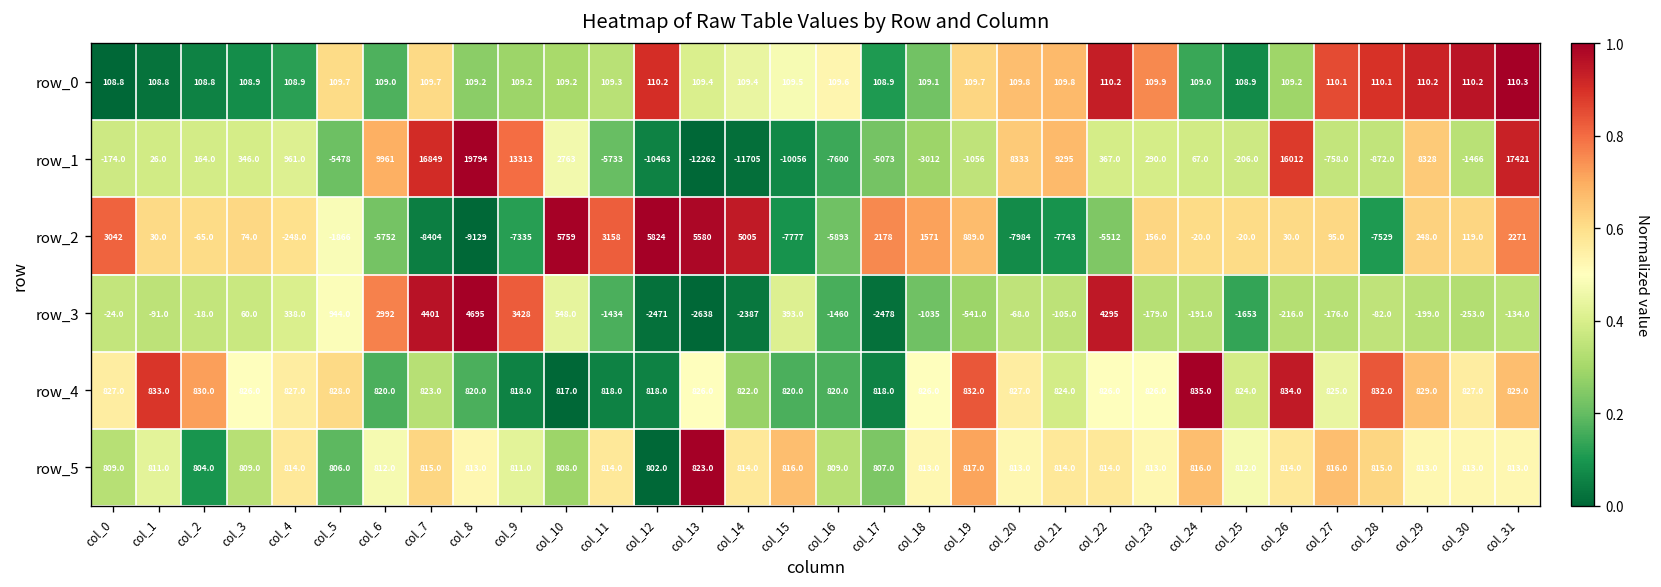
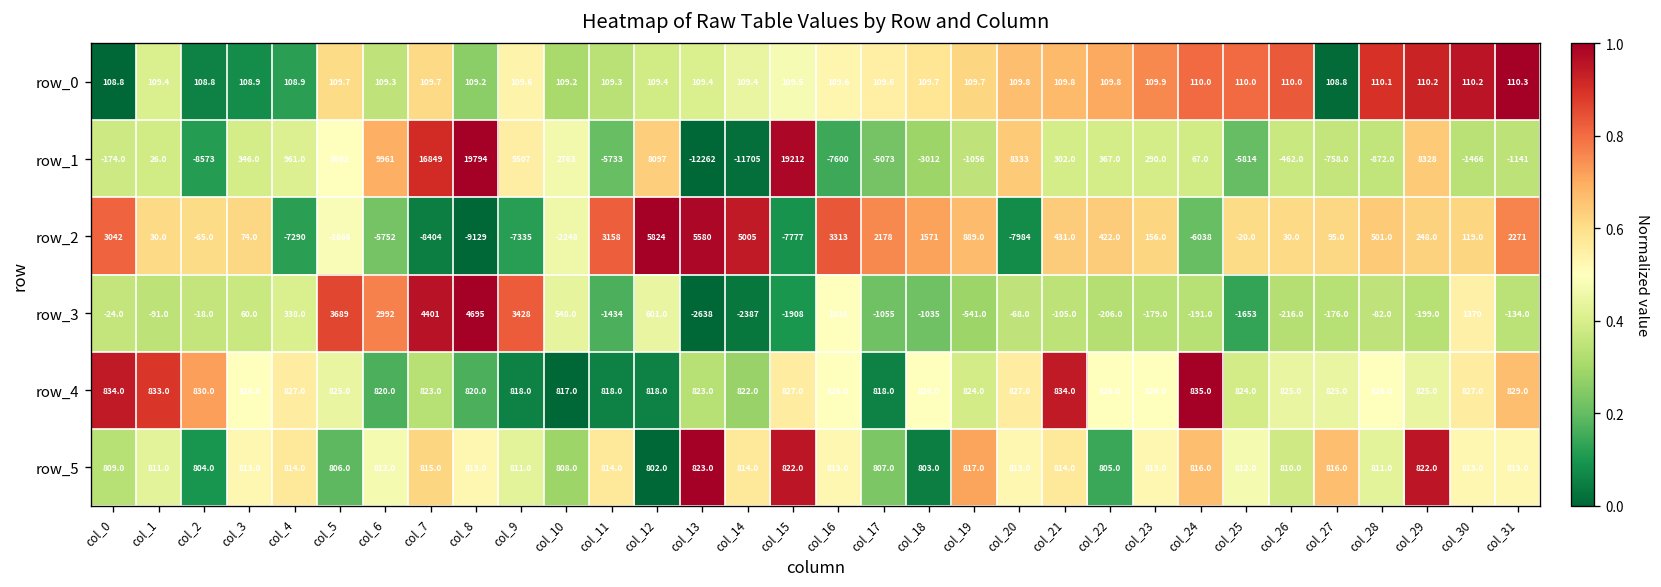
  {
    "row_0": {
      "col_0": 108.8,
-     "col_1": 108.8,
+     "col_1": 109.4,
      "col_2": 108.8,
      "col_3": 108.9,
      "col_4": 108.9,
      "col_5": 109.7,
-     "col_6": 109.0,
+     "col_6": 109.3,
      "col_7": 109.7,
      "col_8": 109.2,
-     "col_9": 109.2,
+     "col_9": 109.6,
      "col_10": 109.2,
      "col_11": 109.3,
-     "col_12": 110.2,
+     "col_12": 109.4,
      "col_13": 109.4,
      "col_14": 109.4,
      "col_15": 109.5,
      "col_16": 109.6,
-     "col_17": 108.9,
-     "col_18": 109.1,
+     "col_17": 109.6,
+     "col_18": 109.7,
      "col_19": 109.7,
      "col_20": 109.8,
      "col_21": 109.8,
-     "col_22": 110.2,
+     "col_22": 109.8,
      "col_23": 109.9,
-     "col_24": 109.0,
-     "col_25": 108.9,
-     "col_26": 109.2,
-     "col_27": 110.1,
+     "col_24": 110.0,
+     "col_25": 110.0,
+     "col_26": 110.0,
+     "col_27": 108.8,
      "col_28": 110.1,
      "col_29": 110.2,
      "col_30": 110.2,
      "col_31": 110.3
    },
    "row_1": {
      "col_0": -174.0,
      "col_1": 26.0,
-     "col_2": 164.0,
+     "col_2": -8573,
      "col_3": 346.0,
      "col_4": 961.0,
-     "col_5": -5478,
+     "col_5": 3692,
      "col_6": 9961,
      "col_7": 16849,
      "col_8": 19794,
-     "col_9": 13313,
+     "col_9": 5507,
      "col_10": 2763,
      "col_11": -5733,
-     "col_12": -10463,
+     "col_12": 8097,
      "col_13": -12262,
      "col_14": -11705,
-     "col_15": -10056,
+     "col_15": 19212,
      "col_16": -7600,
      "col_17": -5073,
      "col_18": -3012,
      "col_19": -1056,
      "col_20": 8333,
-     "col_21": 9295,
+     "col_21": 302.0,
      "col_22": 367.0,
      "col_23": 290.0,
      "col_24": 67.0,
-     "col_25": -206.0,
-     "col_26": 16012,
+     "col_25": -5814,
+     "col_26": -462.0,
      "col_27": -758.0,
      "col_28": -872.0,
      "col_29": 8328,
      "col_30": -1466,
-     "col_31": 17421
+     "col_31": -1141
    },
    "row_2": {
      "col_0": 3042,
      "col_1": 30.0,
      "col_2": -65.0,
      "col_3": 74.0,
-     "col_4": -248.0,
+     "col_4": -7290,
      "col_5": -1866,
      "col_6": -5752,
      "col_7": -8404,
      "col_8": -9129,
      "col_9": -7335,
-     "col_10": 5759,
+     "col_10": -2248,
      "col_11": 3158,
      "col_12": 5824,
      "col_13": 5580,
      "col_14": 5005,
      "col_15": -7777,
-     "col_16": -5893,
+     "col_16": 3313,
      "col_17": 2178,
      "col_18": 1571,
      "col_19": 889.0,
      "col_20": -7984,
-     "col_21": -7743,
-     "col_22": -5512,
+     "col_21": 431.0,
+     "col_22": 422.0,
      "col_23": 156.0,
-     "col_24": -20.0,
+     "col_24": -6038,
      "col_25": -20.0,
      "col_26": 30.0,
      "col_27": 95.0,
-     "col_28": -7529,
+     "col_28": 501.0,
      "col_29": 248.0,
      "col_30": 119.0,
      "col_31": 2271
    },
    "row_3": {
      "col_0": -24.0,
      "col_1": -91.0,
      "col_2": -18.0,
      "col_3": 60.0,
      "col_4": 338.0,
-     "col_5": 944.0,
+     "col_5": 3689,
      "col_6": 2992,
      "col_7": 4401,
      "col_8": 4695,
      "col_9": 3428,
      "col_10": 548.0,
      "col_11": -1434,
-     "col_12": -2471,
+     "col_12": 601.0,
      "col_13": -2638,
      "col_14": -2387,
-     "col_15": 393.0,
-     "col_16": -1460,
-     "col_17": -2478,
+     "col_15": -1908,
+     "col_16": 1035,
+     "col_17": -1055,
      "col_18": -1035,
      "col_19": -541.0,
      "col_20": -68.0,
      "col_21": -105.0,
-     "col_22": 4295,
+     "col_22": -206.0,
      "col_23": -179.0,
      "col_24": -191.0,
      "col_25": -1653,
      "col_26": -216.0,
      "col_27": -176.0,
      "col_28": -82.0,
      "col_29": -199.0,
-     "col_30": -253.0,
+     "col_30": 1370,
      "col_31": -134.0
    },
    "row_4": {
-     "col_0": 827.0,
+     "col_0": 834.0,
      "col_1": 833.0,
      "col_2": 830.0,
      "col_3": 826.0,
      "col_4": 827.0,
-     "col_5": 828.0,
+     "col_5": 825.0,
      "col_6": 820.0,
      "col_7": 823.0,
      "col_8": 820.0,
      "col_9": 818.0,
      "col_10": 817.0,
      "col_11": 818.0,
      "col_12": 818.0,
-     "col_13": 826.0,
+     "col_13": 823.0,
      "col_14": 822.0,
-     "col_15": 820.0,
-     "col_16": 820.0,
+     "col_15": 827.0,
+     "col_16": 826.0,
      "col_17": 818.0,
      "col_18": 826.0,
-     "col_19": 832.0,
+     "col_19": 824.0,
      "col_20": 827.0,
-     "col_21": 824.0,
+     "col_21": 834.0,
      "col_22": 826.0,
      "col_23": 826.0,
      "col_24": 835.0,
      "col_25": 824.0,
-     "col_26": 834.0,
+     "col_26": 825.0,
      "col_27": 825.0,
-     "col_28": 832.0,
-     "col_29": 829.0,
+     "col_28": 826.0,
+     "col_29": 825.0,
      "col_30": 827.0,
      "col_31": 829.0
    },
    "row_5": {
      "col_0": 809.0,
      "col_1": 811.0,
      "col_2": 804.0,
-     "col_3": 809.0,
+     "col_3": 813.0,
      "col_4": 814.0,
      "col_5": 806.0,
      "col_6": 812.0,
      "col_7": 815.0,
      "col_8": 813.0,
      "col_9": 811.0,
      "col_10": 808.0,
      "col_11": 814.0,
      "col_12": 802.0,
      "col_13": 823.0,
      "col_14": 814.0,
-     "col_15": 816.0,
-     "col_16": 809.0,
+     "col_15": 822.0,
+     "col_16": 813.0,
      "col_17": 807.0,
-     "col_18": 813.0,
+     "col_18": 803.0,
      "col_19": 817.0,
      "col_20": 813.0,
      "col_21": 814.0,
-     "col_22": 814.0,
+     "col_22": 805.0,
      "col_23": 813.0,
      "col_24": 816.0,
      "col_25": 812.0,
-     "col_26": 814.0,
+     "col_26": 810.0,
      "col_27": 816.0,
-     "col_28": 815.0,
-     "col_29": 813.0,
+     "col_28": 811.0,
+     "col_29": 822.0,
      "col_30": 813.0,
      "col_31": 813.0
    }
  }
